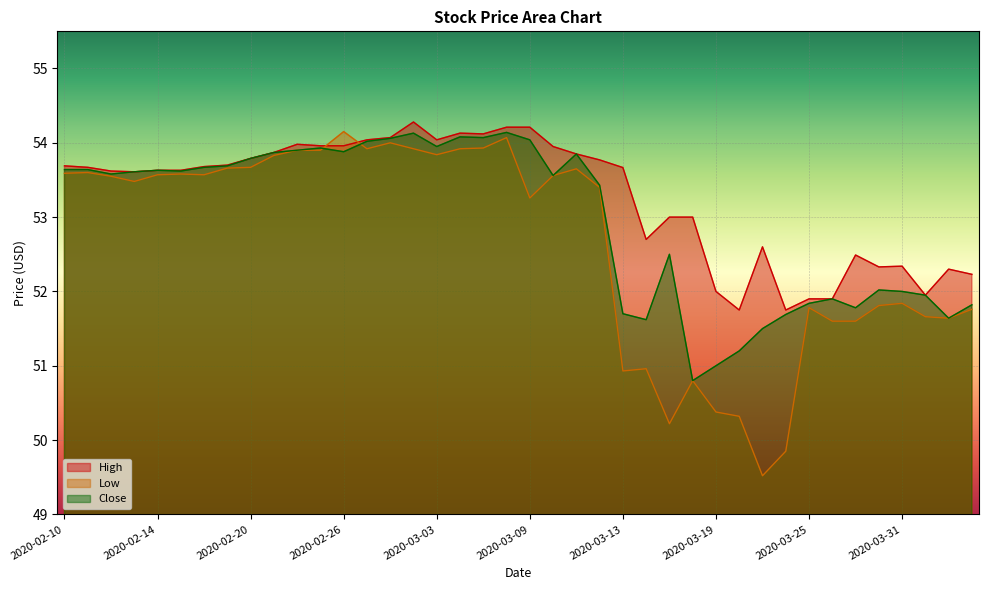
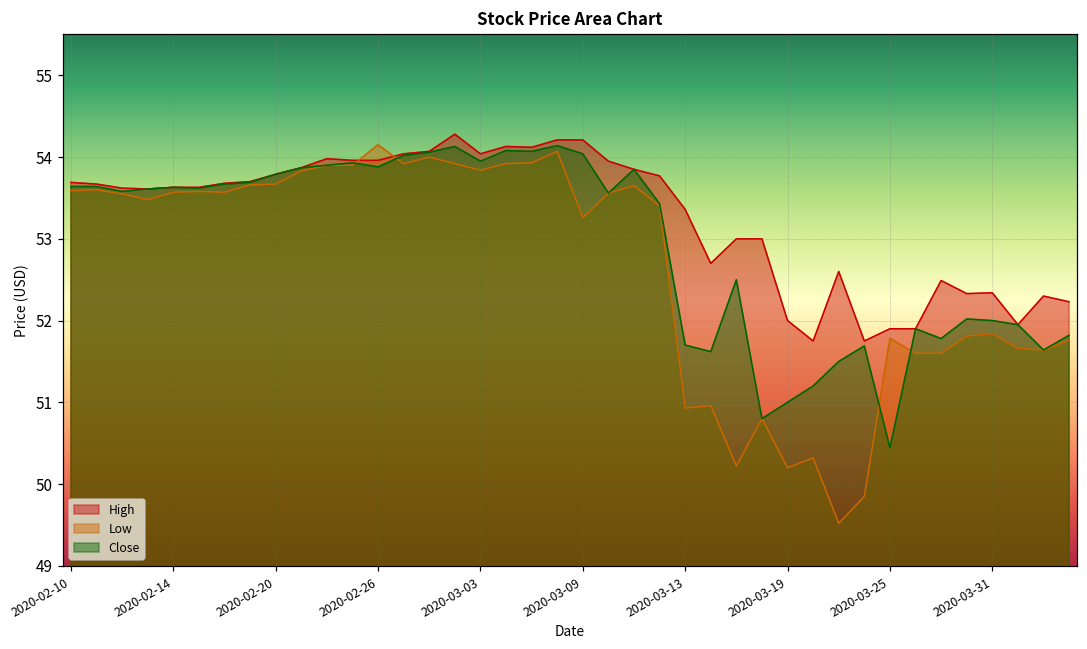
  {
    "High": {
      "2020-02-10": 53.7,
      "2020-02-26": 54.0,
      "2020-03-03": 54.0,
      "2020-03-09": 54.2,
-     "2020-03-13": 53.7,
+     "2020-03-13": 53.4,
      "2020-03-19": 52.0,
      "2020-03-25": 51.9,
      "2020-03-31": 52.3
    },
    "Low": {
      "2020-02-10": 53.6,
      "2020-02-14": 53.6,
      "2020-02-20": 53.7,
      "2020-02-26": 54.2,
      "2020-03-03": 53.8,
      "2020-03-09": 53.3,
      "2020-03-13": 50.9,
-     "2020-03-19": 50.4,
+     "2020-03-19": 50.2,
      "2020-03-25": 51.8,
      "2020-03-31": 51.8
    },
    "Close": {
      "2020-02-10": 53.6,
      "2020-02-26": 53.9,
      "2020-03-03": 54.0,
      "2020-03-09": 54.0,
      "2020-03-13": 51.7,
      "2020-03-19": 51.0,
-     "2020-03-25": 51.8,
+     "2020-03-25": 50.4,
      "2020-03-31": 52.0
    }
  }
